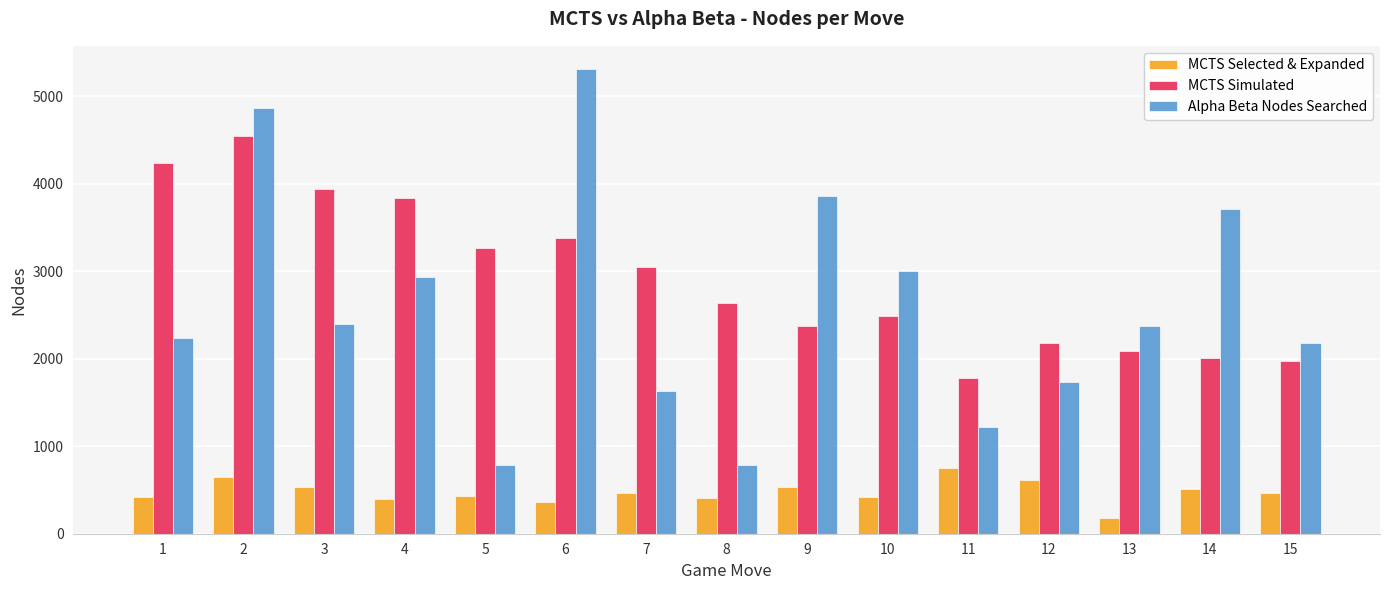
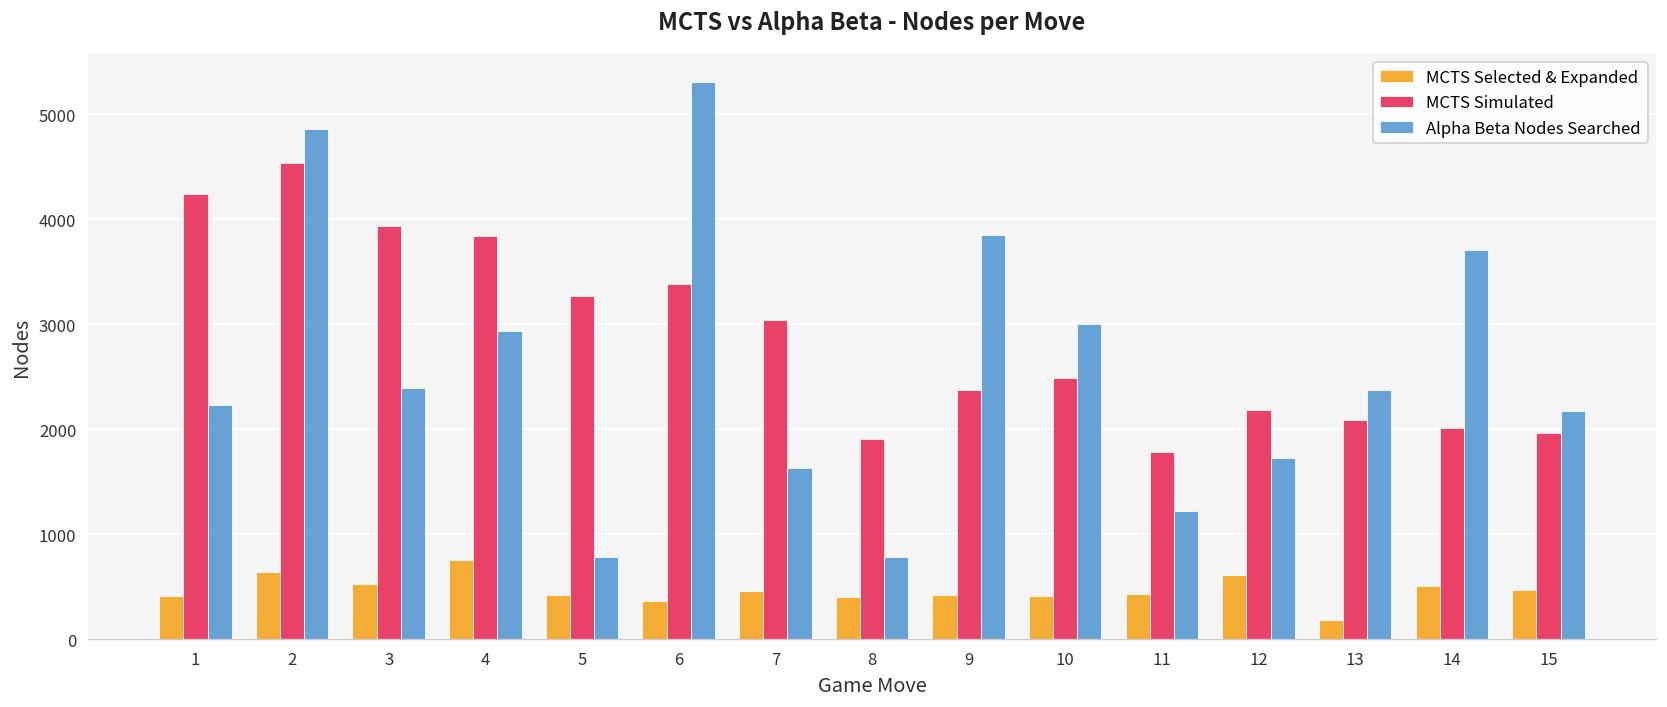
  {
    "MCTS Selected & Expanded": {
      "1": 400,
      "2": 600,
      "3": 500,
-     "4": 400,
+     "4": 800,
      "5": 400,
      "6": 400,
      "7": 500,
      "8": 400,
-     "9": 500,
+     "9": 400,
      "10": 400,
-     "11": 800,
+     "11": 400,
      "12": 600,
      "13": 200,
      "14": 500,
      "15": 500
    },
    "MCTS Simulated": {
      "1": 4200,
      "2": 4500,
      "3": 3900,
      "4": 3800,
      "5": 3300,
      "6": 3400,
      "7": 3000,
-     "8": 2600,
+     "8": 1900,
      "9": 2400,
      "10": 2500,
      "11": 1800,
      "12": 2200,
      "13": 2100,
      "14": 2000,
      "15": 2000
    },
    "Alpha Beta Nodes Searched": {
      "1": 2200,
      "2": 4900,
      "3": 2400,
      "4": 2900,
      "5": 800,
      "6": 5300,
      "7": 1600,
      "8": 800,
      "9": 3900,
      "10": 3000,
      "11": 1200,
      "12": 1700,
      "13": 2400,
      "14": 3700,
      "15": 2200
    }
  }
